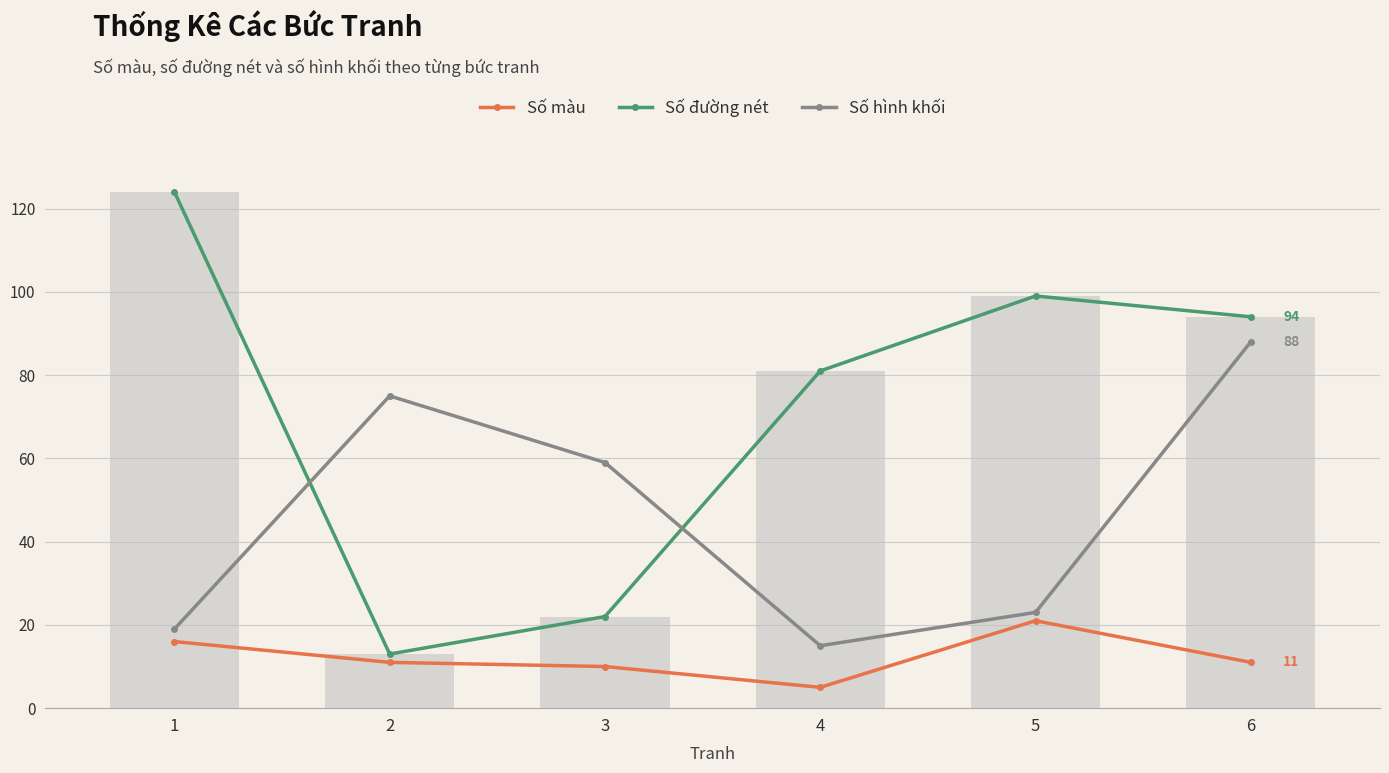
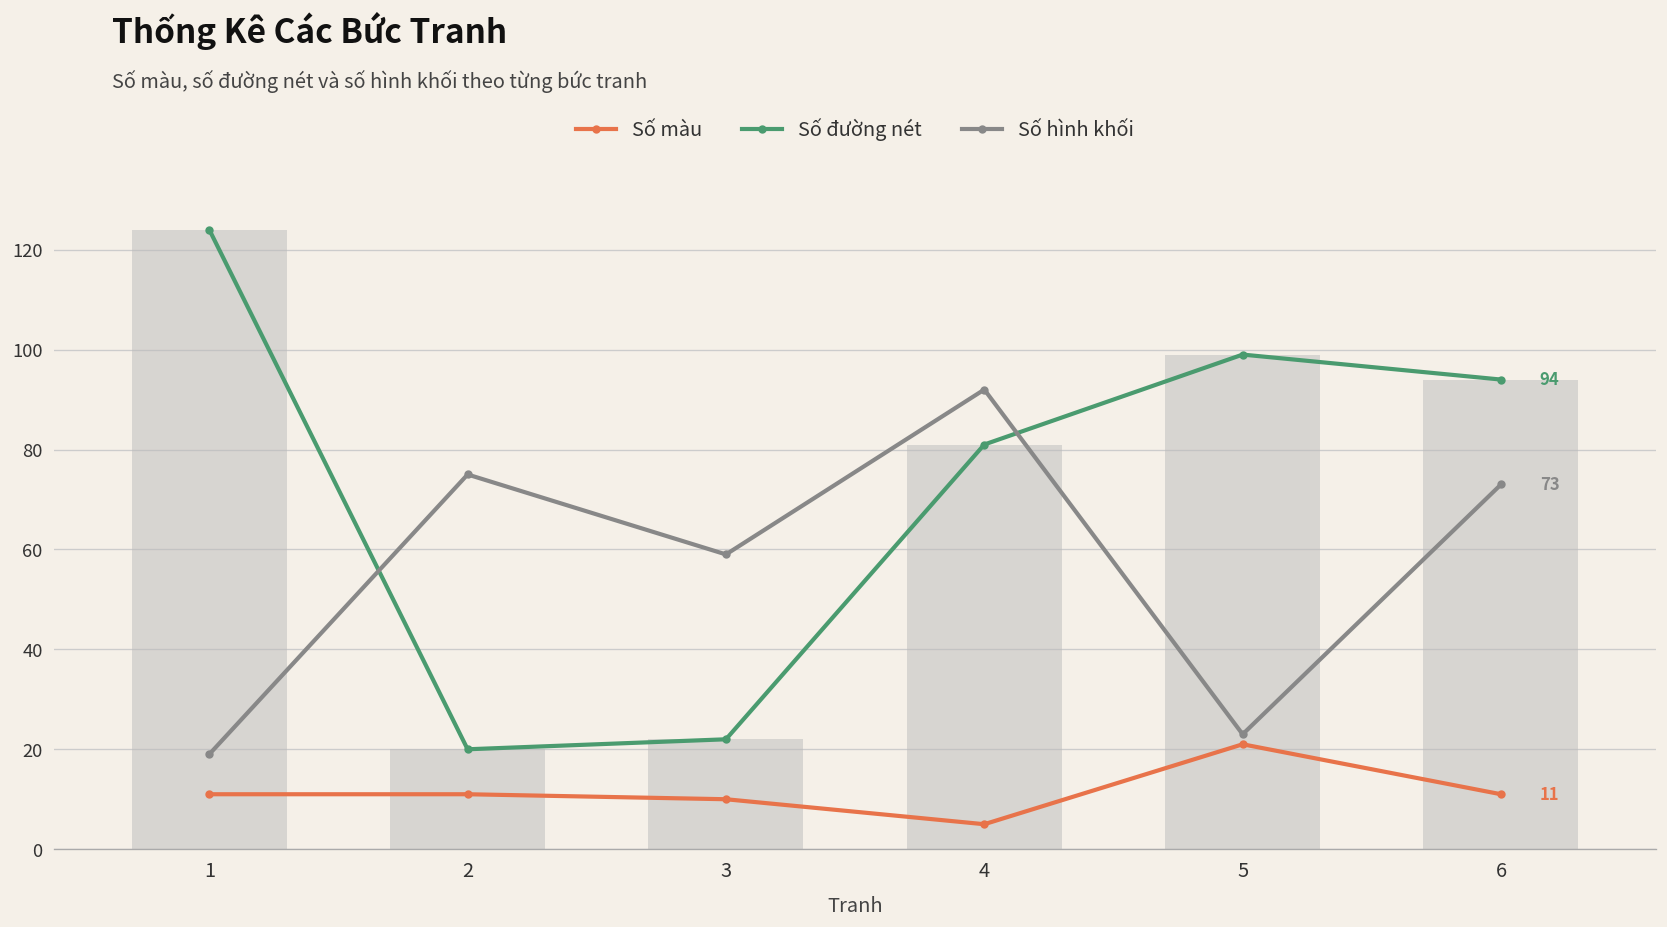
  {
    "Số màu": {
-     "1": 16,
+     "1": 11,
      "2": 11,
      "3": 10,
      "4": 5,
      "5": 21,
      "6": 11
    },
    "Số đường nét": {
      "1": 124,
-     "2": 13,
+     "2": 20,
      "3": 22,
      "4": 81,
      "5": 99,
      "6": 94
    },
    "Số hình khối": {
-     "4": 15,
-     "6": 88
+     "4": 92,
+     "6": 73
    }
  }
